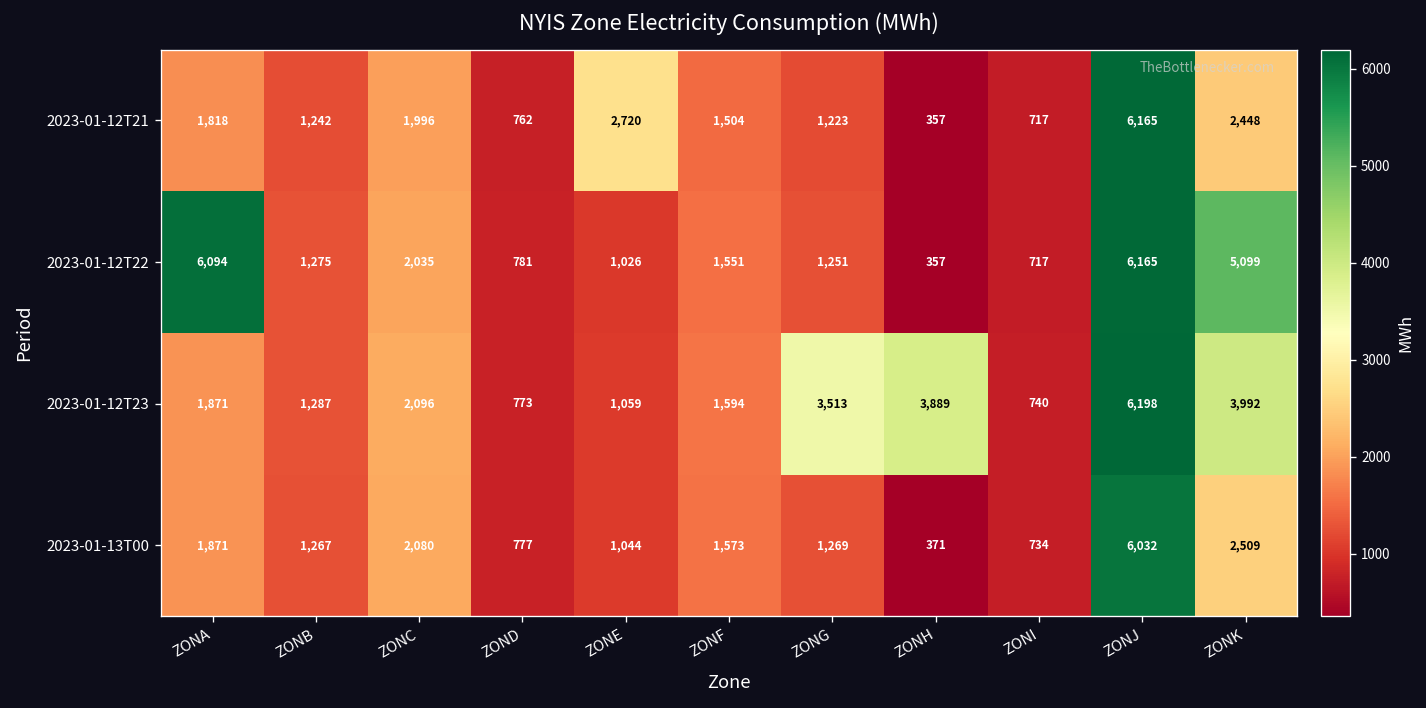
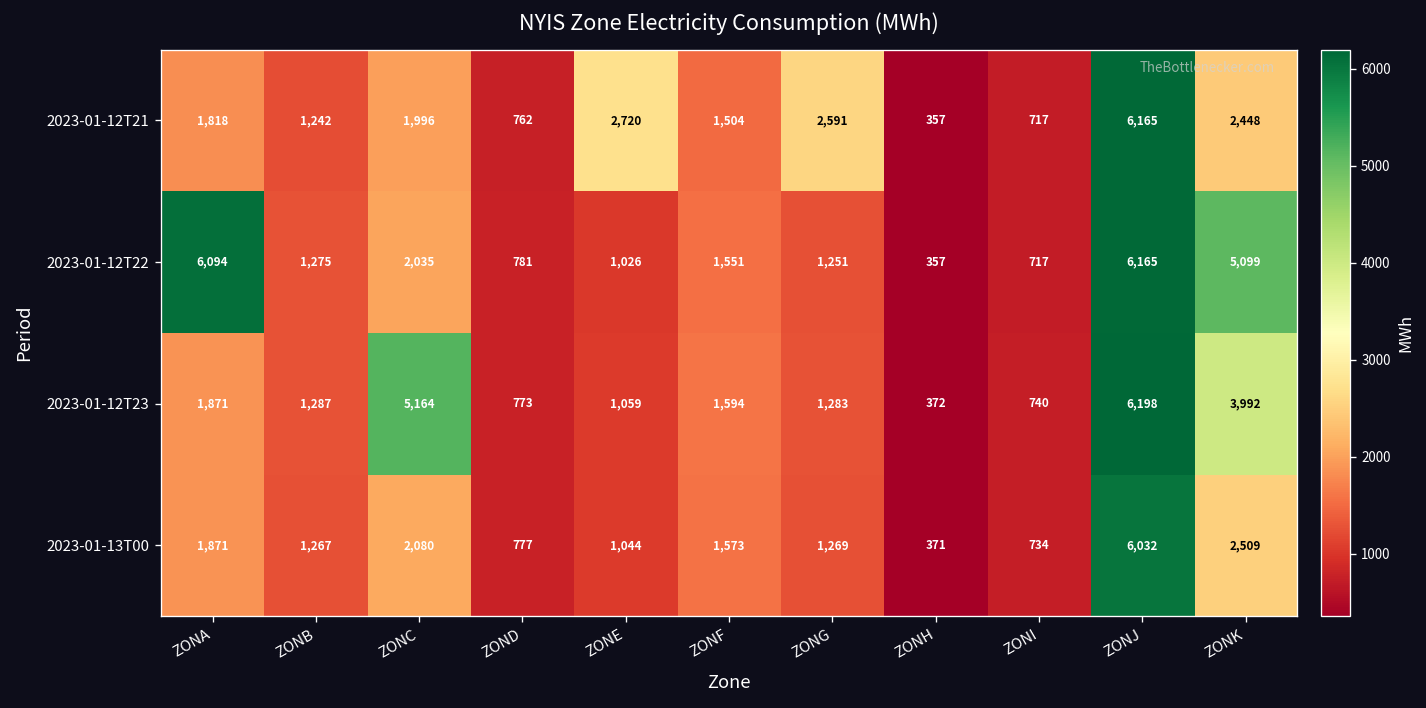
  {
    "2023-01-12T21": {
      "ZONA": "1,818",
      "ZONB": "1,242",
      "ZONC": "1,996",
      "ZOND": "762",
      "ZONE": "2,720",
      "ZONF": "1,504",
-     "ZONG": "1,223",
+     "ZONG": "2,591",
      "ZONH": "357",
      "ZONI": "717",
      "ZONJ": "6,165"
    },
    "2023-01-12T22": {
      "ZONA": "6,094",
      "ZONB": "1,275",
      "ZONC": "2,035",
      "ZOND": "781",
      "ZONE": "1,026",
      "ZONF": "1,551",
      "ZONG": "1,251",
      "ZONH": "357",
      "ZONI": "717",
      "ZONJ": "6,165",
      "ZONK": "5,099"
    },
    "2023-01-12T23": {
      "ZONA": "1,871",
      "ZONB": "1,287",
-     "ZONC": "2,096",
+     "ZONC": "5,164",
      "ZOND": "773",
      "ZONE": "1,059",
      "ZONF": "1,594",
-     "ZONG": "3,513",
-     "ZONH": "3,889",
+     "ZONG": "1,283",
+     "ZONH": "372",
      "ZONI": "740",
      "ZONJ": "6,198",
      "ZONK": "3,992"
    },
    "2023-01-13T00": {
      "ZONA": "1,871",
      "ZONB": "1,267",
      "ZONC": "2,080",
      "ZOND": "777",
      "ZONE": "1,044",
      "ZONF": "1,573",
      "ZONG": "1,269",
      "ZONH": "371",
      "ZONI": "734",
      "ZONJ": "6,032",
      "ZONK": "2,509"
    }
  }
